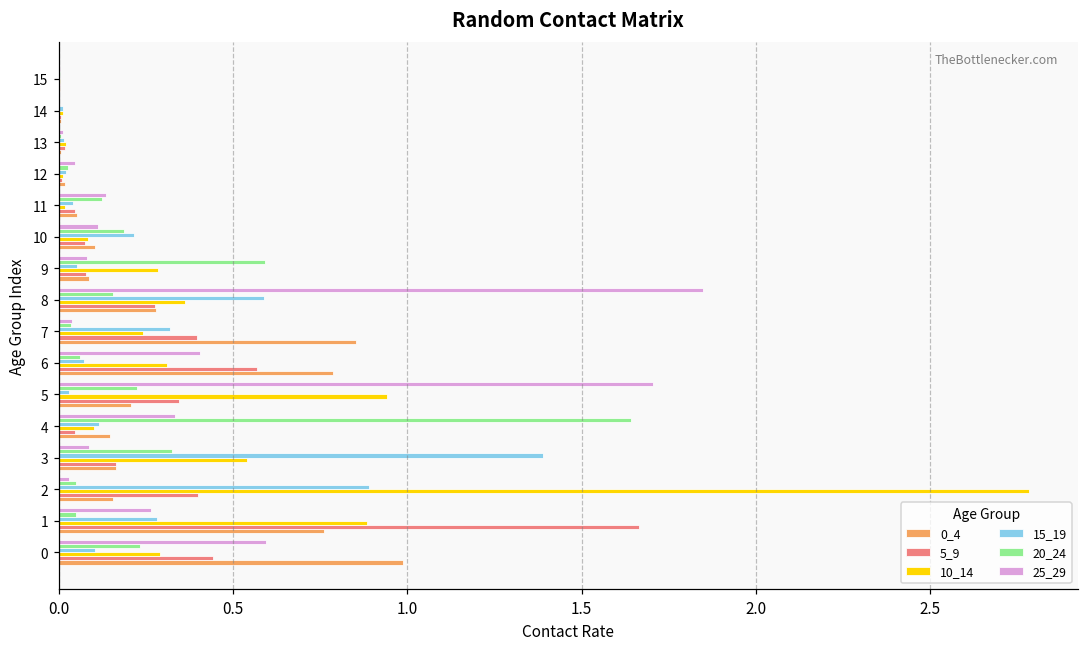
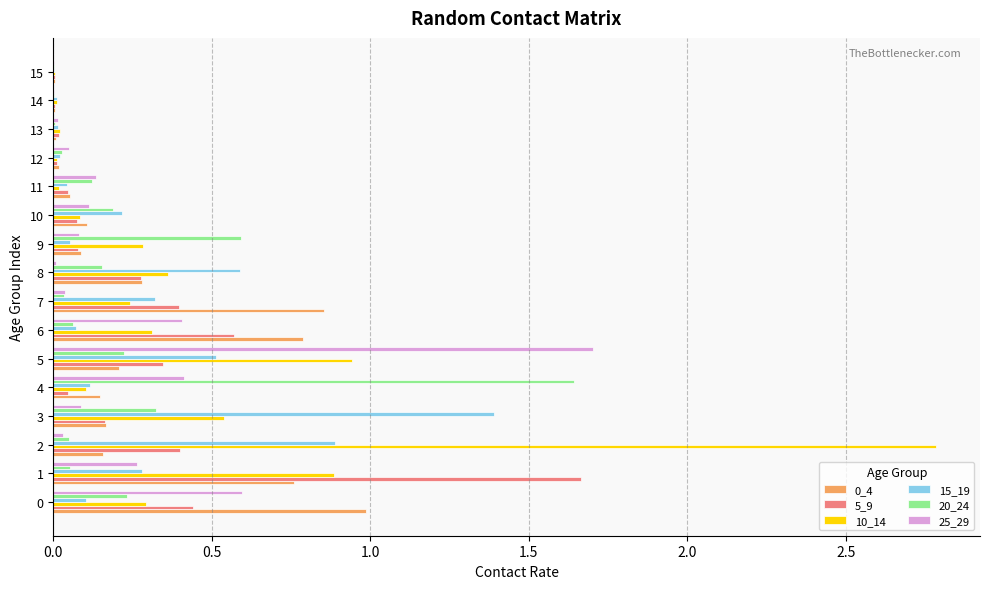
  {
    "10_14": {
      "14": 0.01,
      "13": 0.02,
      "12": 0.01,
      "11": 0.02,
      "10": 0.08,
      "9": 0.28,
      "8": 0.36,
      "7": 0.24,
      "6": 0.31,
      "5": 0.94,
      "4": 0.10,
      "3": 0.54,
      "2": 2.78,
      "1": 0.89,
      "0": 0.29
    },
    "15_19": {
      "14": 0.01,
      "13": 0.01,
      "12": 0.02,
      "11": 0.04,
      "10": 0.22,
      "9": 0.05,
      "8": 0.59,
      "7": 0.32,
      "6": 0.07,
-     "5": 0.03,
+     "5": 0.51,
      "4": 0.11,
      "3": 1.39,
      "2": 0.89,
      "1": 0.28,
      "0": 0.10
    },
    "20_24": {
      "12": 0.03,
      "11": 0.12,
      "10": 0.19,
      "9": 0.59,
      "8": 0.15,
      "7": 0.03,
      "6": 0.06,
      "5": 0.22,
      "4": 1.64,
      "3": 0.32,
      "2": 0.05,
      "1": 0.05,
      "0": 0.23
    },
    "25_29": {
      "13": 0.01,
      "12": 0.05,
      "11": 0.14,
      "10": 0.11,
      "9": 0.08,
-     "8": 1.85,
+     "8": 0.01,
      "7": 0.04,
      "6": 0.41,
      "5": 1.70,
-     "4": 0.33,
+     "4": 0.41,
      "3": 0.09,
      "2": 0.03,
      "1": 0.26,
      "0": 0.59
    }
  }
